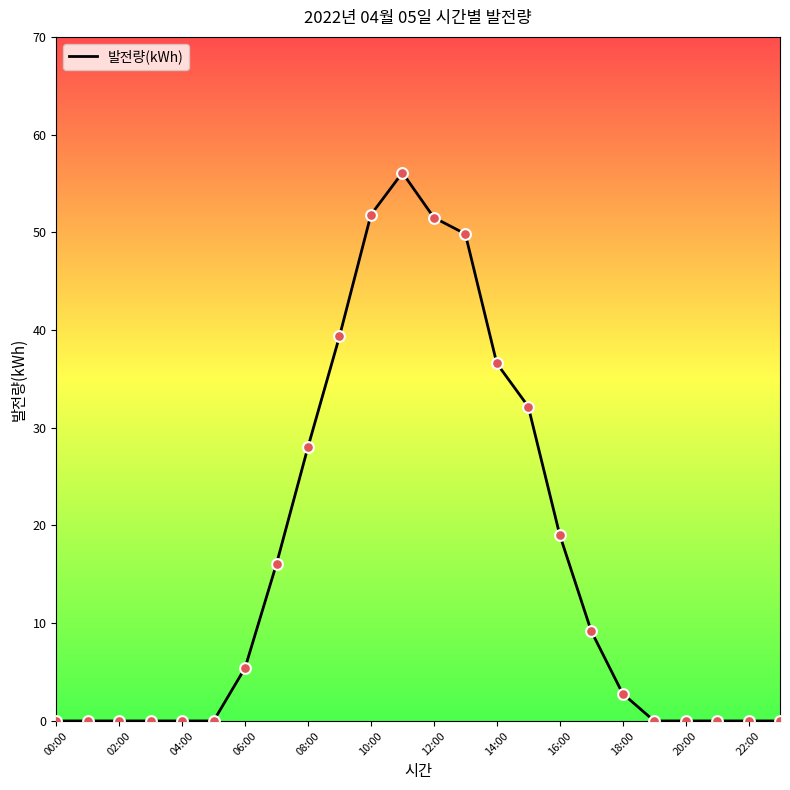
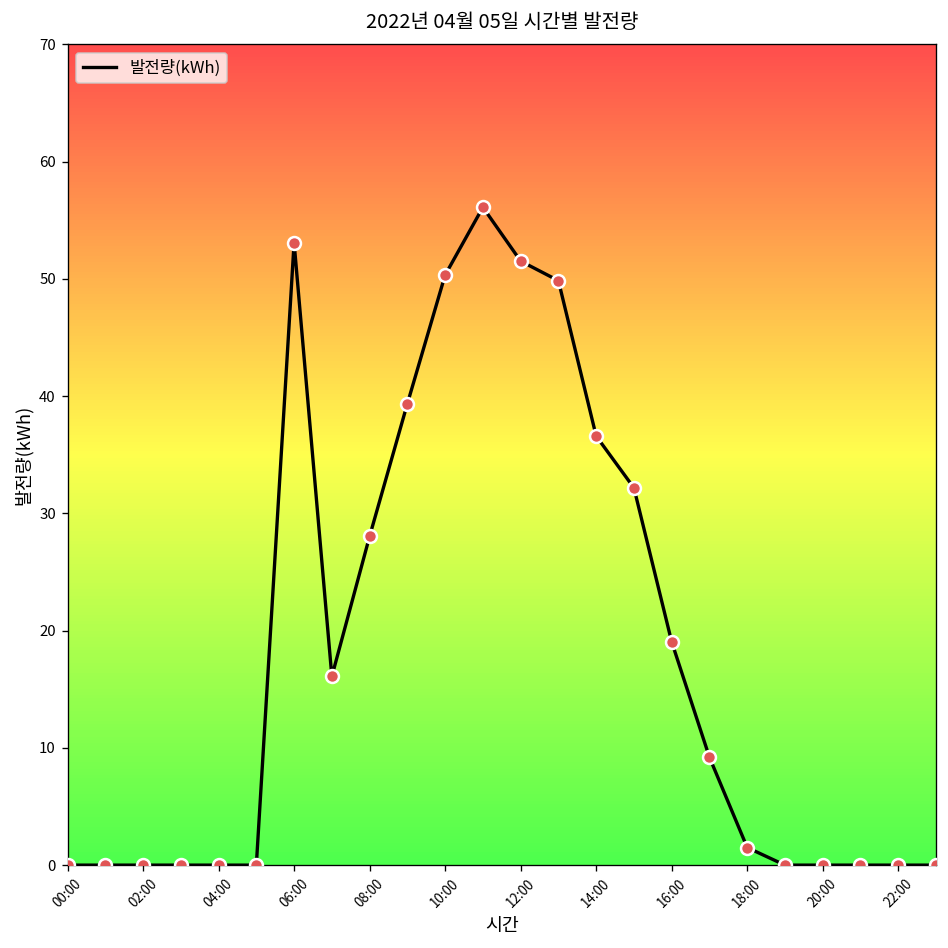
  {
    "00:00": 0,
    "02:00": 0,
    "04:00": 0,
-   "06:00": 5,
+   "06:00": 53,
    "08:00": 28,
-   "10:00": 52,
+   "10:00": 50,
    "12:00": 52,
    "14:00": 37,
    "16:00": 19,
-   "18:00": 3,
+   "18:00": 2,
    "20:00": 0,
    "22:00": 0
  }
